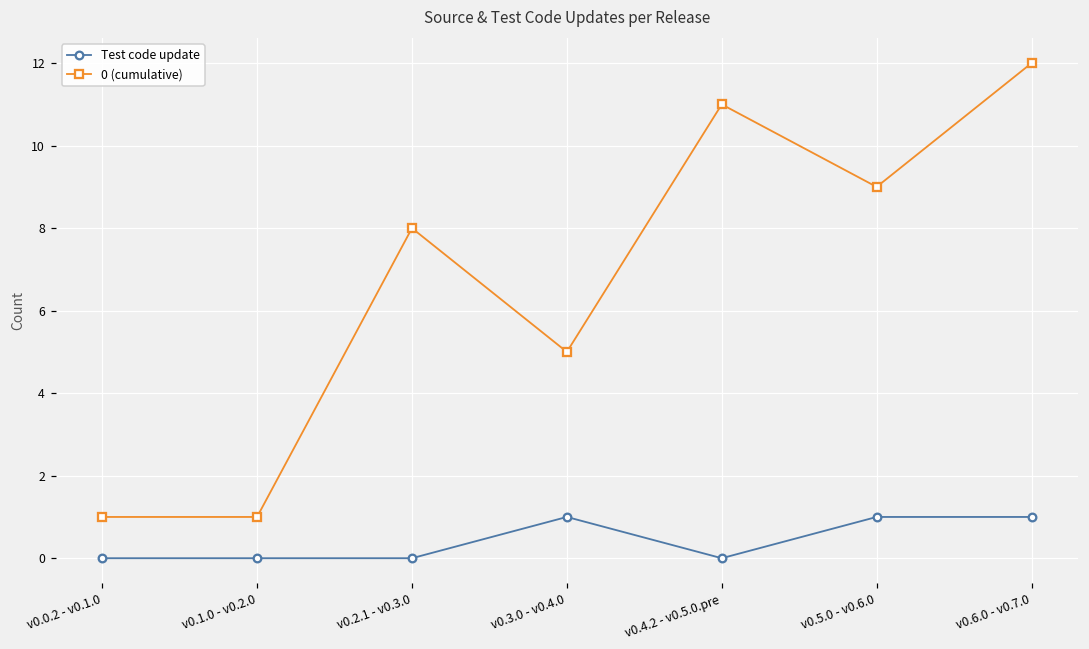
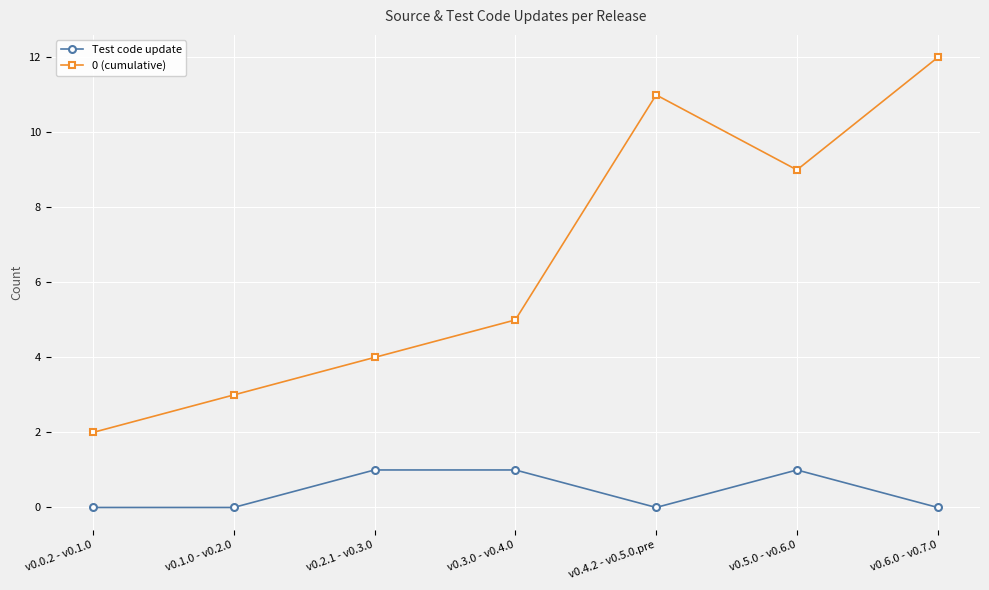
  {
    "Test code update": {
      "v0.0.2 - v0.1.0": 0,
      "v0.1.0 - v0.2.0": 0,
-     "v0.2.1 - v0.3.0": 0,
+     "v0.2.1 - v0.3.0": 1,
      "v0.3.0 - v0.4.0": 1,
      "v0.4.2 - v0.5.0.pre": 0,
      "v0.5.0 - v0.6.0": 1,
-     "v0.6.0 - v0.7.0": 1
+     "v0.6.0 - v0.7.0": 0
    },
    "0 (cumulative)": {
-     "v0.0.2 - v0.1.0": 1,
-     "v0.1.0 - v0.2.0": 1,
-     "v0.2.1 - v0.3.0": 8,
+     "v0.0.2 - v0.1.0": 2,
+     "v0.1.0 - v0.2.0": 3,
+     "v0.2.1 - v0.3.0": 4,
      "v0.3.0 - v0.4.0": 5,
      "v0.4.2 - v0.5.0.pre": 11,
      "v0.5.0 - v0.6.0": 9,
      "v0.6.0 - v0.7.0": 12
    }
  }
